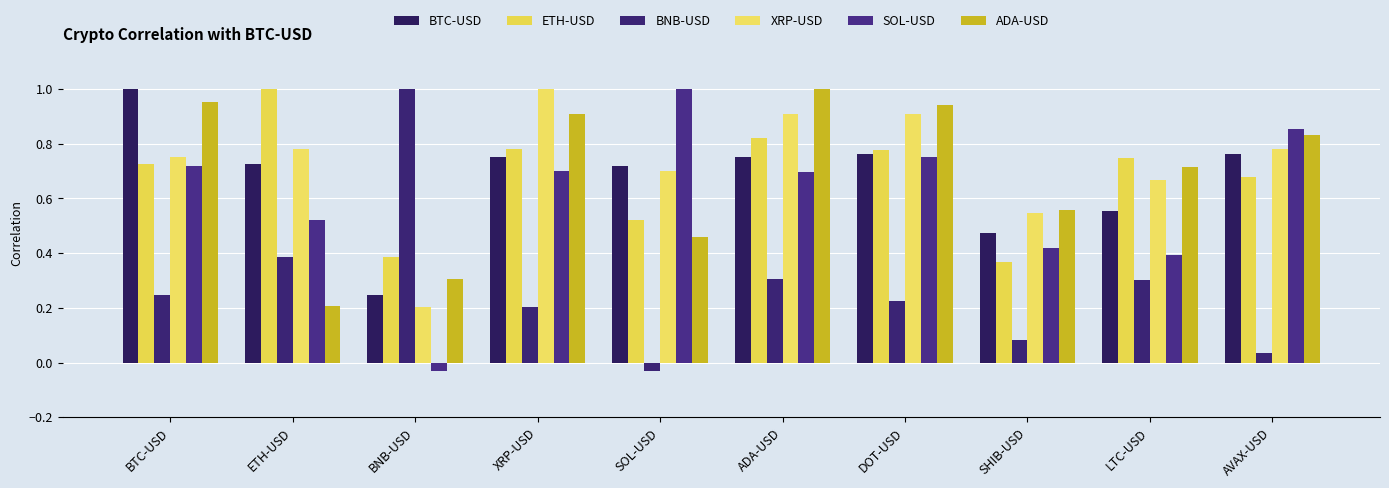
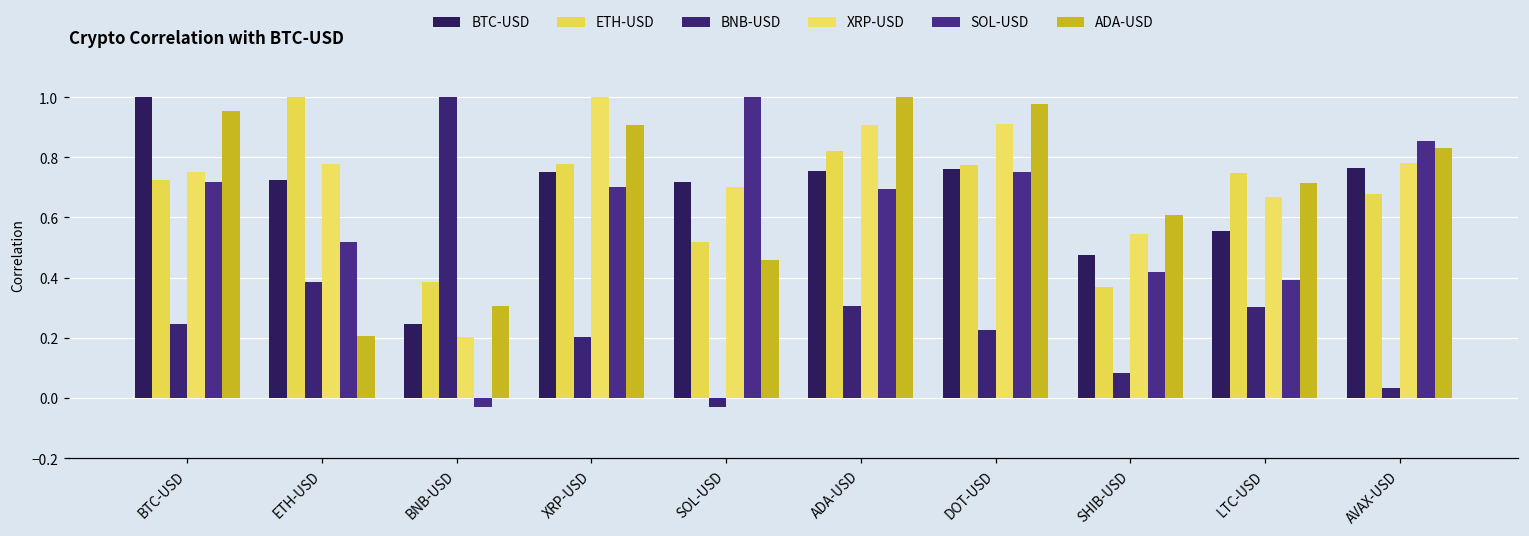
  {
    "ADA-USD": {
      "BTC-USD": 0.95,
      "ETH-USD": 0.21,
      "BNB-USD": 0.31,
      "XRP-USD": 0.91,
      "SOL-USD": 0.46,
      "ADA-USD": 1.00,
-     "DOT-USD": 0.94,
-     "SHIB-USD": 0.56,
+     "DOT-USD": 0.98,
+     "SHIB-USD": 0.61,
      "LTC-USD": 0.71,
      "AVAX-USD": 0.83
    }
  }
